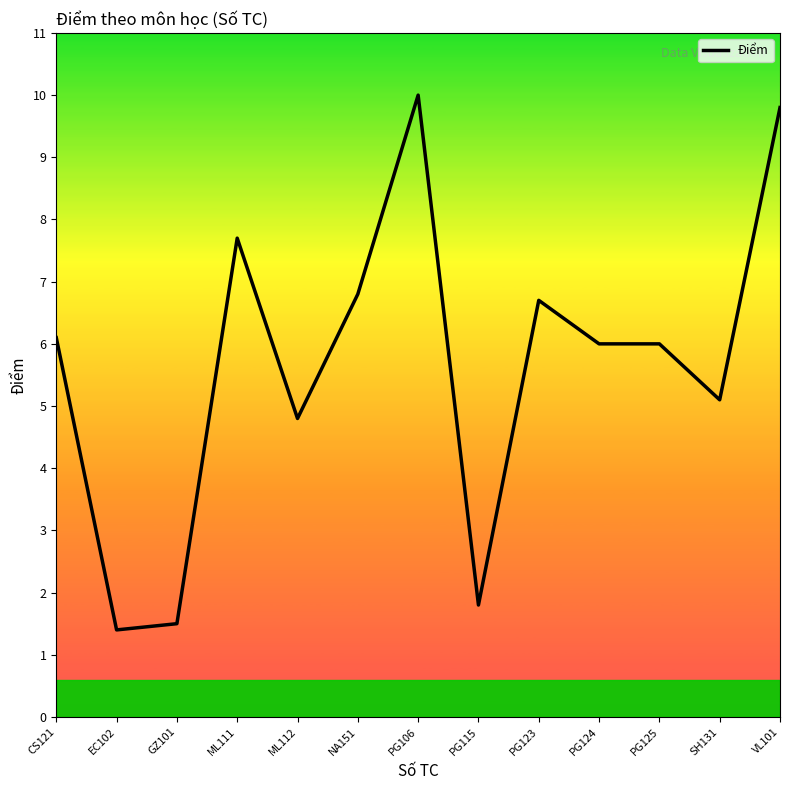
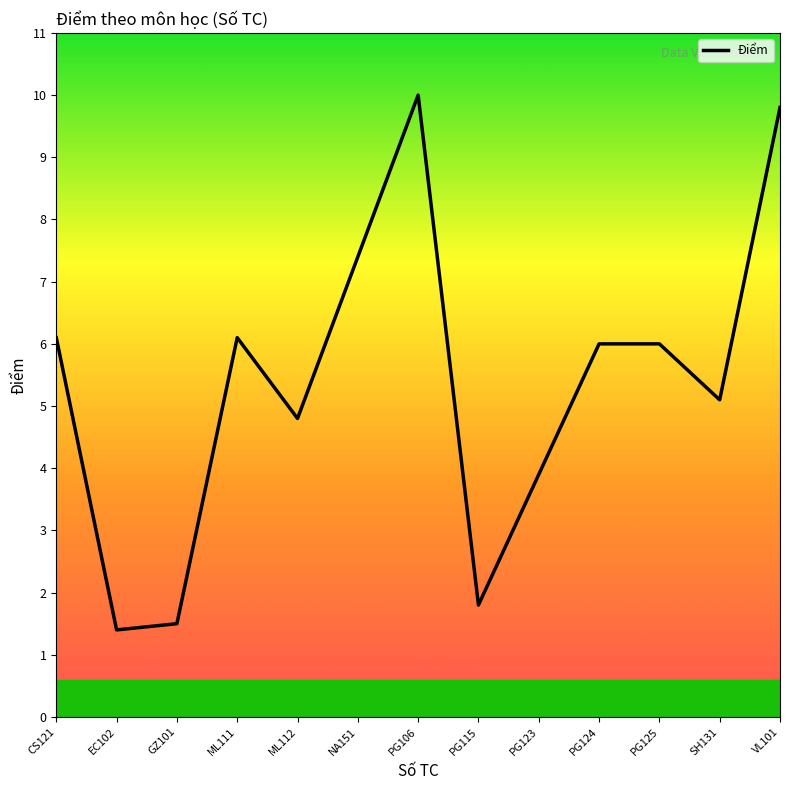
  {
    "CS121": 6.1,
    "EC102": 1.4,
    "GZ101": 1.5,
-   "ML111": 7.7,
+   "ML111": 6.1,
    "ML112": 4.8,
-   "NA151": 6.8,
+   "NA151": 7.4,
    "PG106": 10.0,
    "PG115": 1.8,
-   "PG123": 6.7,
+   "PG123": 3.9,
    "PG124": 6.0,
    "PG125": 6.0,
    "SH131": 5.1,
    "VL101": 9.8
  }
